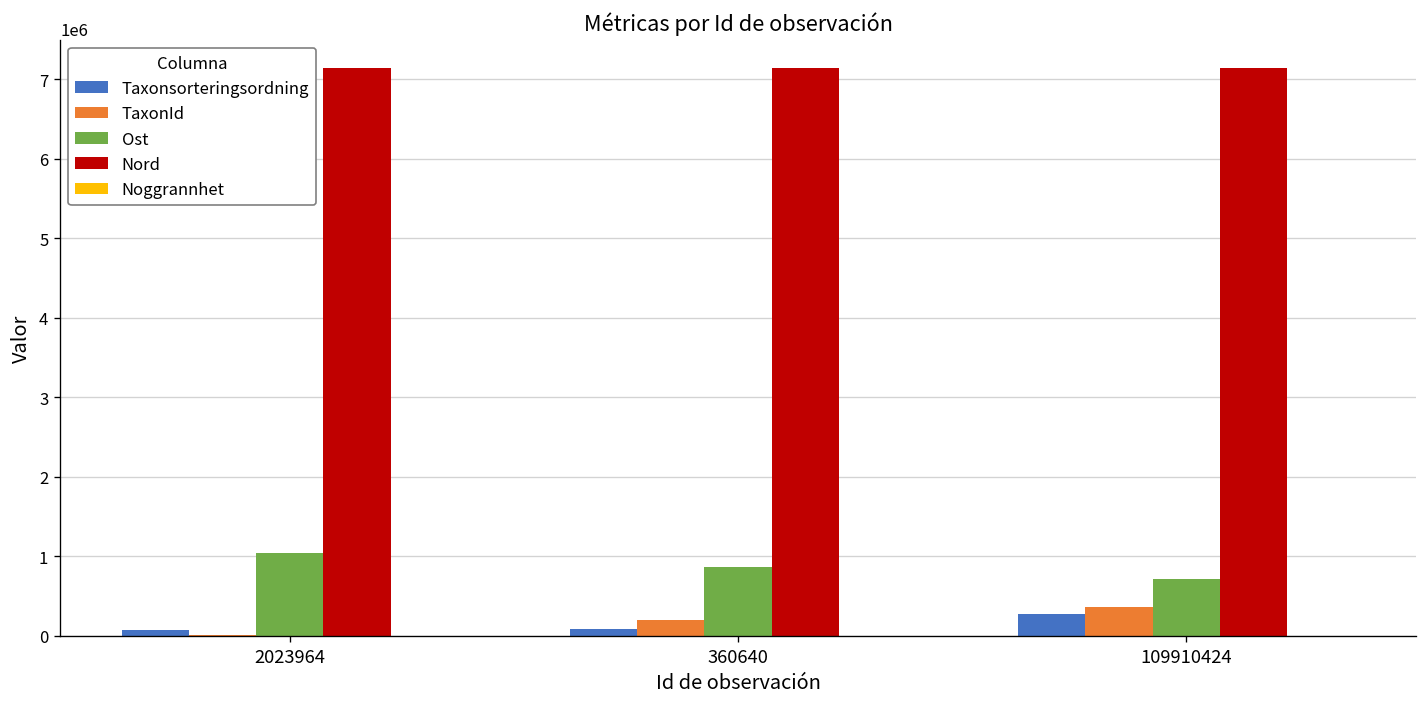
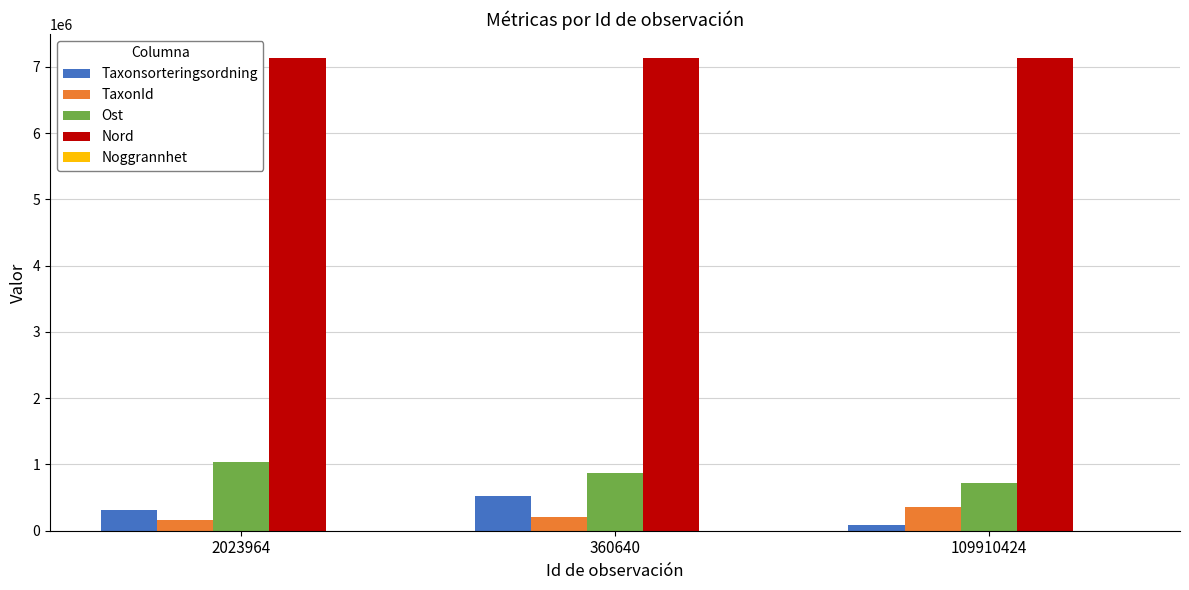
  {
    "Taxonsorteringsordning": {
-     "2023964": 100000,
-     "360640": 100000,
-     "109910424": 300000
+     "2023964": 300000,
+     "360640": 500000,
+     "109910424": 100000
    },
    "TaxonId": {
-     "2023964": 0,
+     "2023964": 200000,
      "360640": 200000,
      "109910424": 400000
    },
    "Ost": {
      "2023964": 1000000,
      "360640": 900000,
      "109910424": 700000
    },
    "Nord": {
      "2023964": 7100000,
      "360640": 7100000,
      "109910424": 7100000
    }
  }
